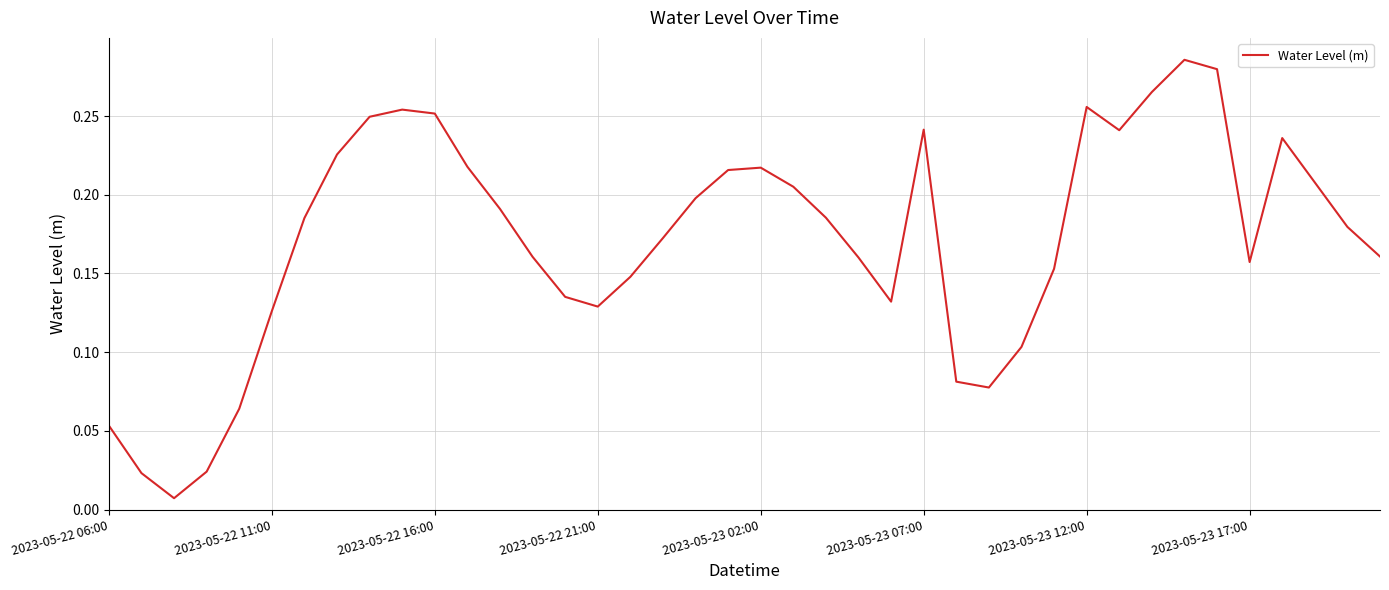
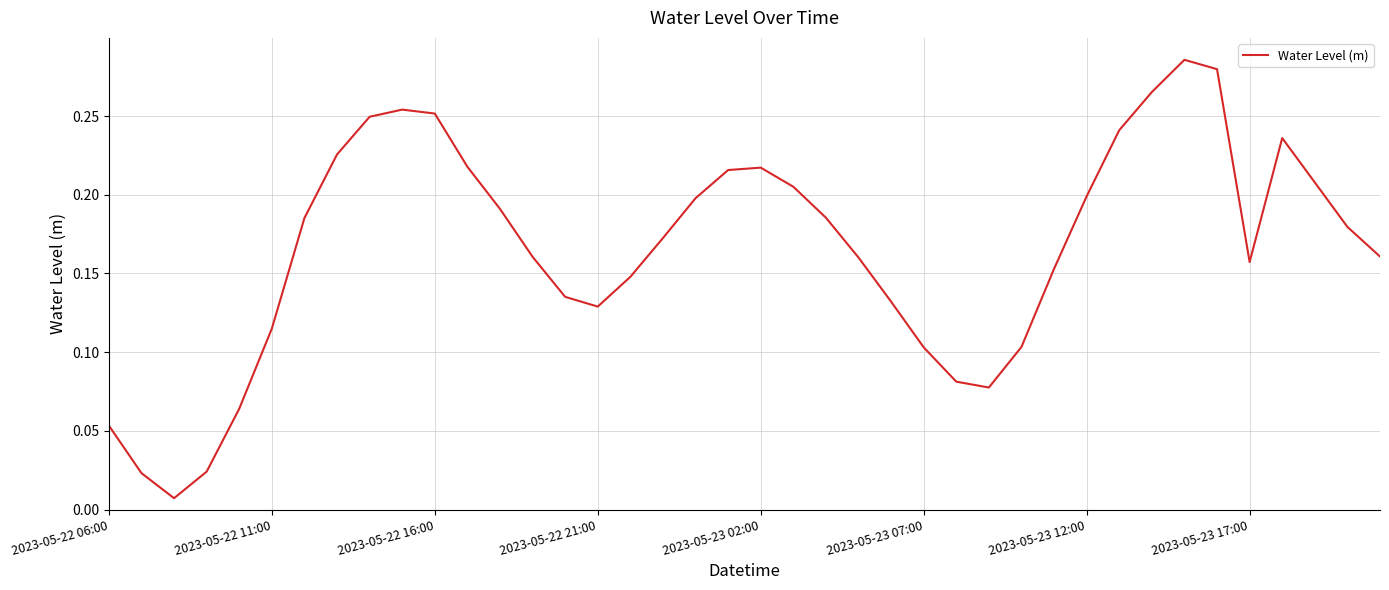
  {
    "2023-05-22 06:00": 0.053,
-   "2023-05-22 11:00": 0.126,
+   "2023-05-22 11:00": 0.115,
    "2023-05-22 16:00": 0.252,
    "2023-05-22 21:00": 0.129,
    "2023-05-23 02:00": 0.217,
-   "2023-05-23 07:00": 0.241,
-   "2023-05-23 12:00": 0.256,
+   "2023-05-23 07:00": 0.103,
+   "2023-05-23 12:00": 0.199,
    "2023-05-23 17:00": 0.157
  }
